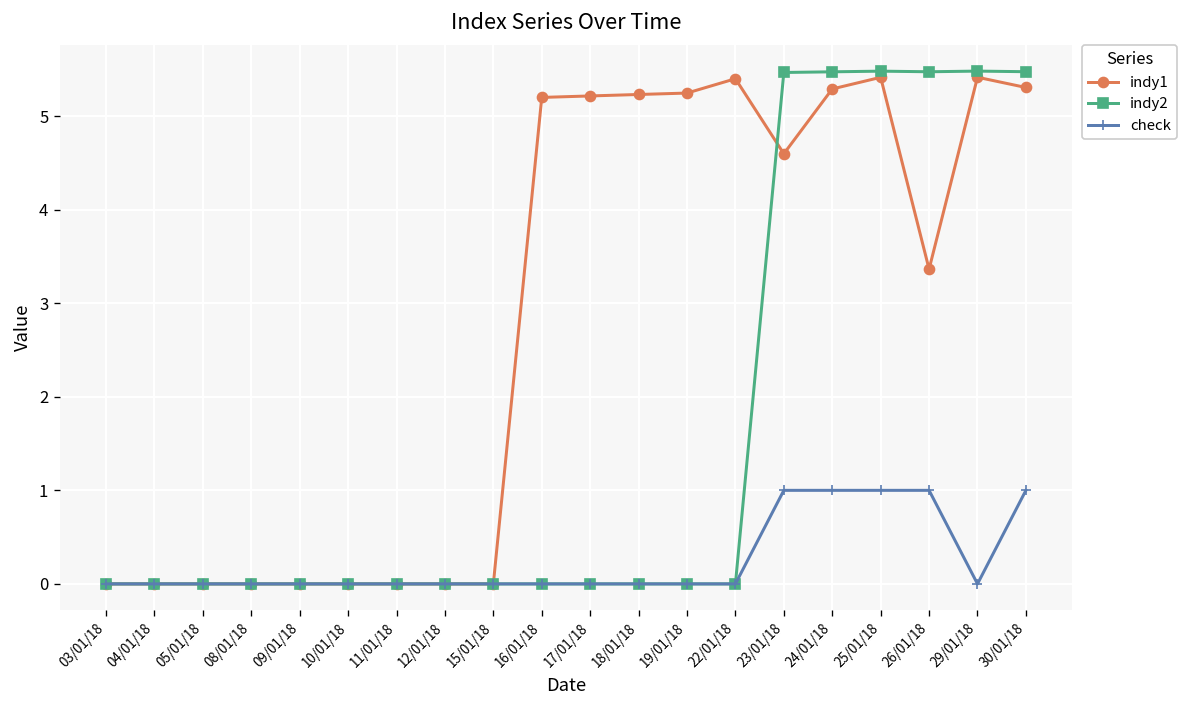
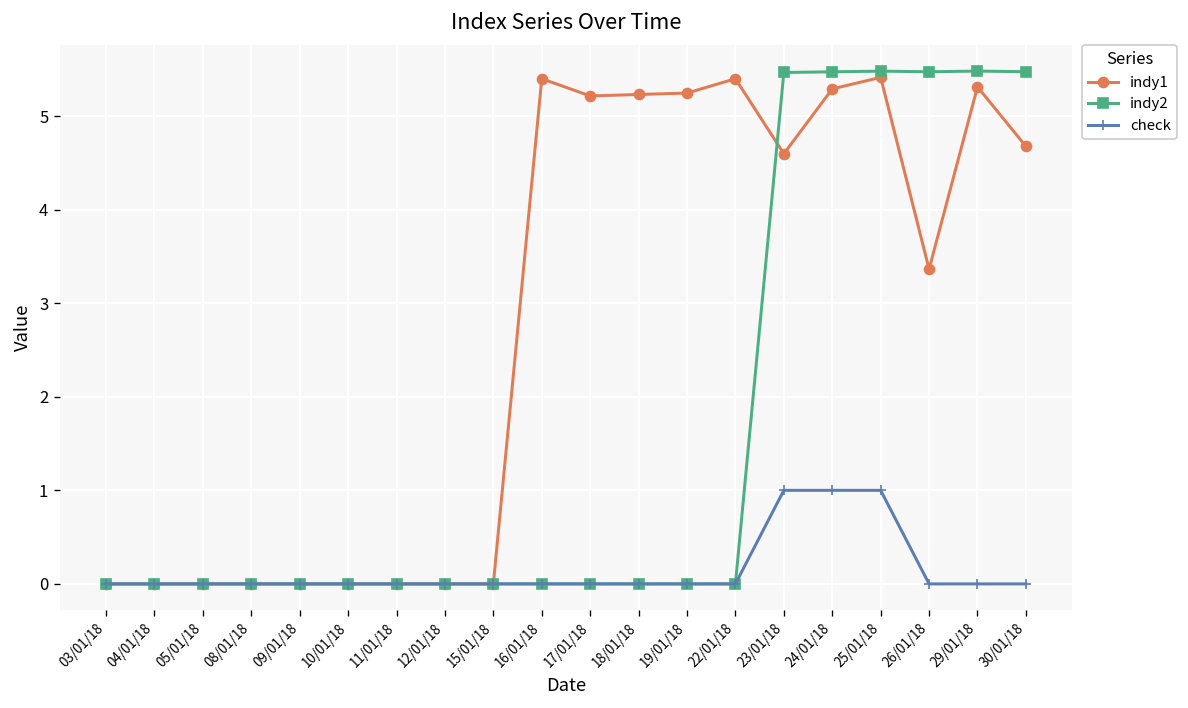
  {
    "indy1": {
-     "16/01/18": 5.2,
+     "16/01/18": 5.4,
      "17/01/18": 5.2,
      "18/01/18": 5.2,
      "19/01/18": 5.2,
      "22/01/18": 5.4,
      "23/01/18": 4.6,
      "24/01/18": 5.3,
      "25/01/18": 5.4,
      "26/01/18": 3.4,
-     "29/01/18": 5.4,
-     "30/01/18": 5.3
+     "29/01/18": 5.3,
+     "30/01/18": 4.7
    },
    "indy2": {
      "23/01/18": 5.5,
      "24/01/18": 5.5,
      "25/01/18": 5.5,
      "26/01/18": 5.5,
      "29/01/18": 5.5,
      "30/01/18": 5.5
    },
    "check": {
      "23/01/18": 1,
      "24/01/18": 1,
      "25/01/18": 1,
-     "26/01/18": 1,
+     "26/01/18": 0,
      "29/01/18": 0,
-     "30/01/18": 1
+     "30/01/18": 0
    }
  }
